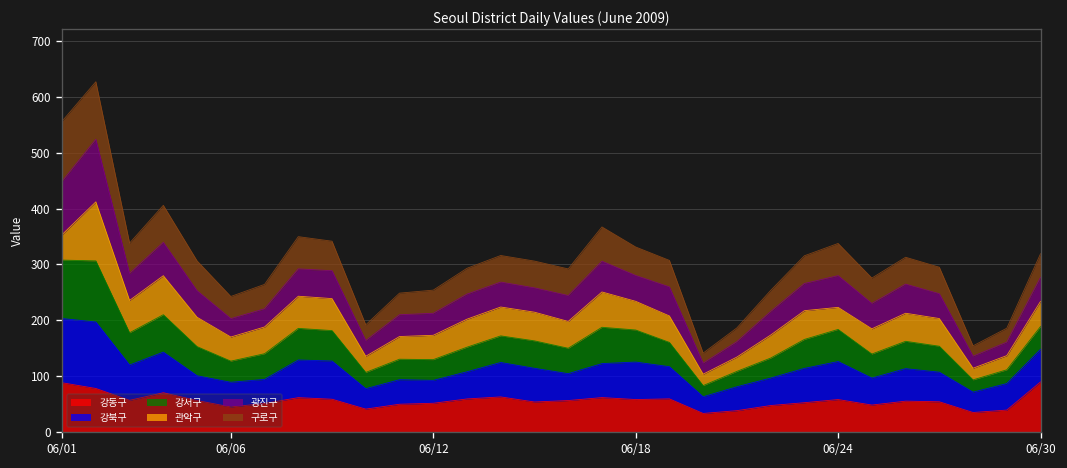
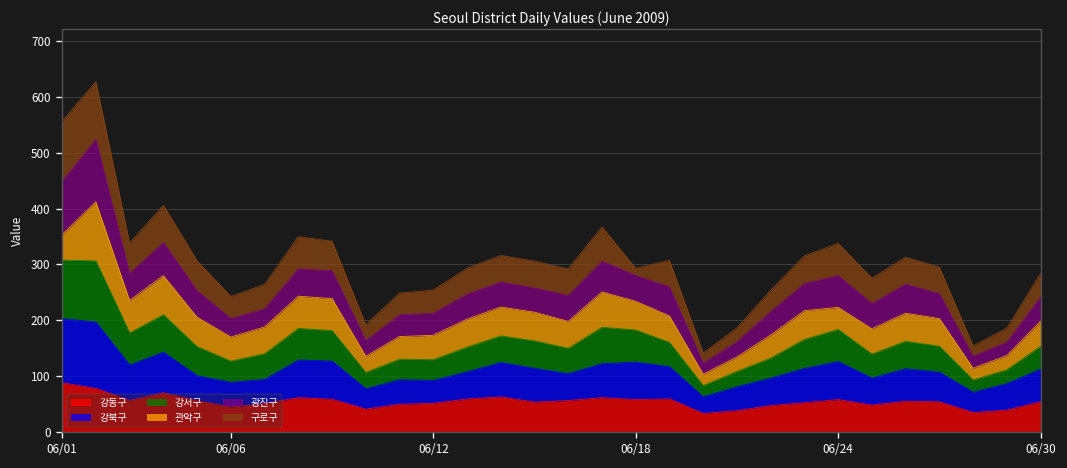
  {
    "강동구": {
      "06/01": 90,
      "06/12": 50,
      "06/18": 60,
      "06/24": 60,
-     "06/30": 90
+     "06/30": 50
    },
    "강북구": {
      "06/01": 120,
      "06/06": 40,
      "06/12": 40,
      "06/18": 70,
      "06/24": 70,
      "06/30": 60
    },
    "강서구": {
      "06/01": 100,
      "06/06": 40,
      "06/12": 40,
      "06/18": 60,
      "06/24": 60,
      "06/30": 40
    },
    "관악구": {
      "06/01": 50,
      "06/06": 40,
      "06/12": 40,
      "06/18": 50,
      "06/24": 40,
      "06/30": 50
    },
    "광진구": {
      "06/01": 100,
      "06/06": 30,
      "06/12": 40,
      "06/18": 50,
      "06/24": 60,
      "06/30": 40
    },
    "구로구": {
      "06/01": 110,
      "06/06": 40,
      "06/12": 40,
-     "06/18": 50,
+     "06/18": 10,
      "06/24": 60,
      "06/30": 40
    }
  }
